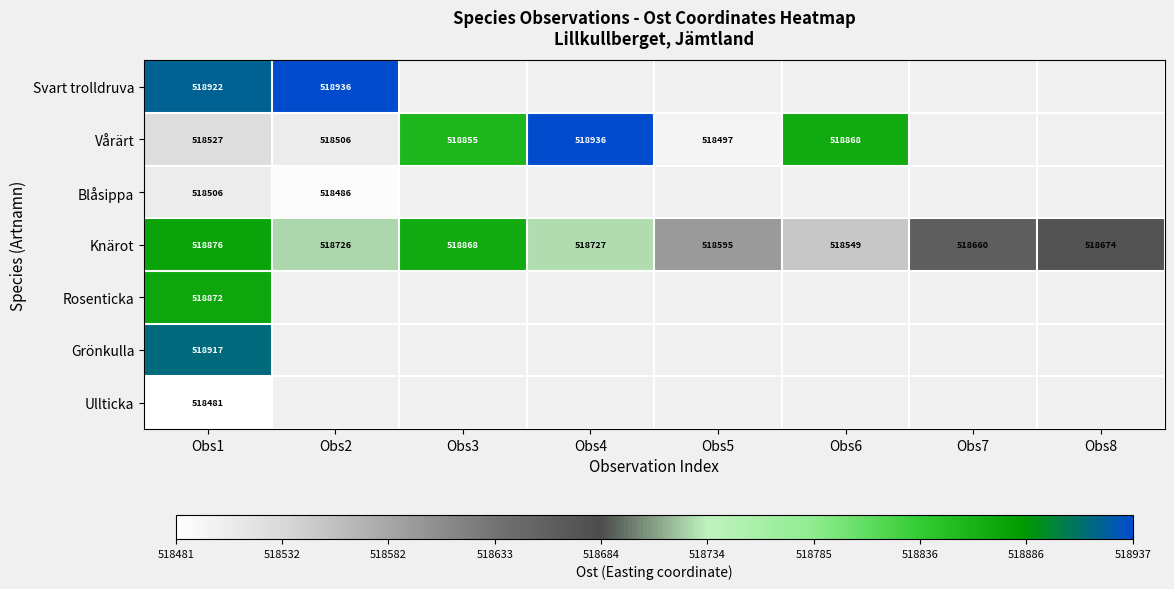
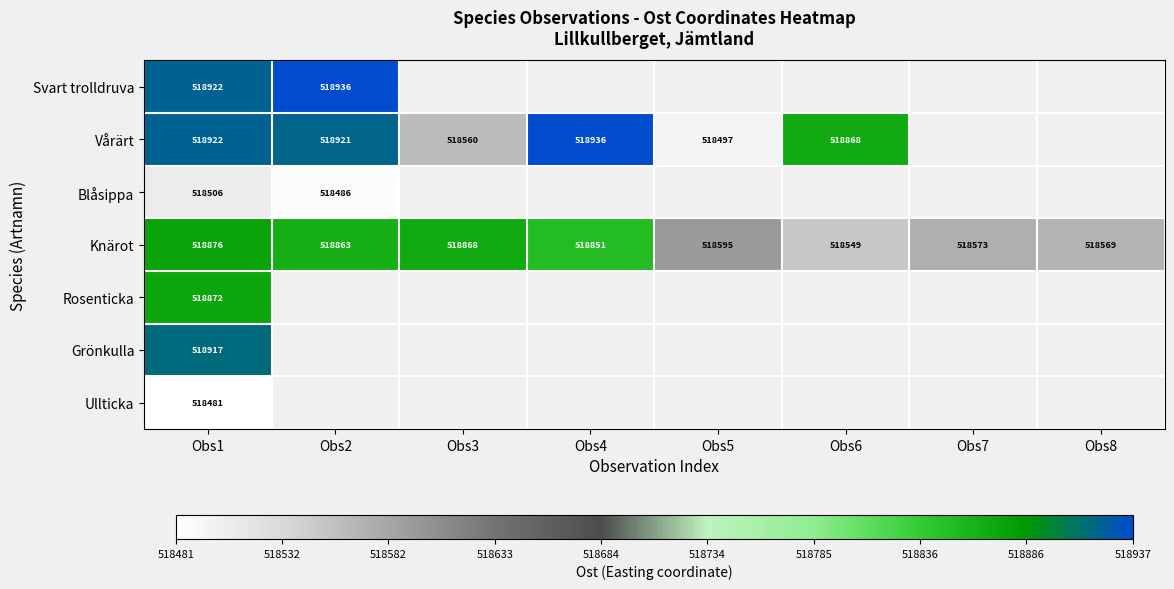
  {
    "Svart trolldruva": {
      "Obs1": 518922,
      "Obs2": 518936
    },
    "Vårärt": {
-     "Obs1": 518527,
-     "Obs2": 518506,
-     "Obs3": 518855,
+     "Obs1": 518922,
+     "Obs2": 518921,
+     "Obs3": 518560,
      "Obs4": 518936,
      "Obs5": 518497,
      "Obs6": 518868
    },
    "Blåsippa": {
      "Obs1": 518506,
      "Obs2": 518486
    },
    "Knärot": {
      "Obs1": 518876,
-     "Obs2": 518726,
+     "Obs2": 518863,
      "Obs3": 518868,
-     "Obs4": 518727,
+     "Obs4": 518851,
      "Obs5": 518595,
      "Obs6": 518549,
-     "Obs7": 518660,
-     "Obs8": 518674
+     "Obs7": 518573,
+     "Obs8": 518569
    },
    "Rosenticka": {
      "Obs1": 518872
    },
    "Grönkulla": {
      "Obs1": 518917
    },
    "Ullticka": {
      "Obs1": 518481
    }
  }
